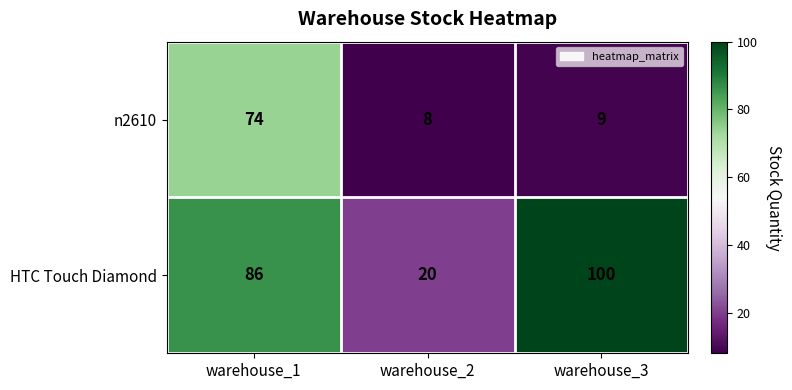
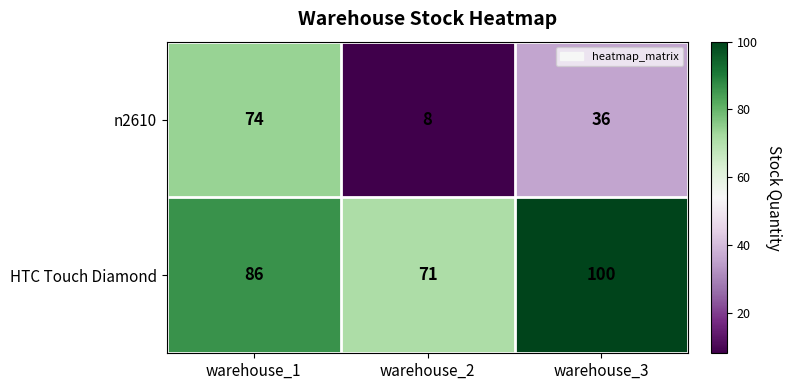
  {
    "n2610": {
      "warehouse_1": 74,
      "warehouse_2": 8,
-     "warehouse_3": 9
+     "warehouse_3": 36
    },
    "HTC Touch Diamond": {
      "warehouse_1": 86,
-     "warehouse_2": 20,
+     "warehouse_2": 71,
      "warehouse_3": 100
    }
  }
